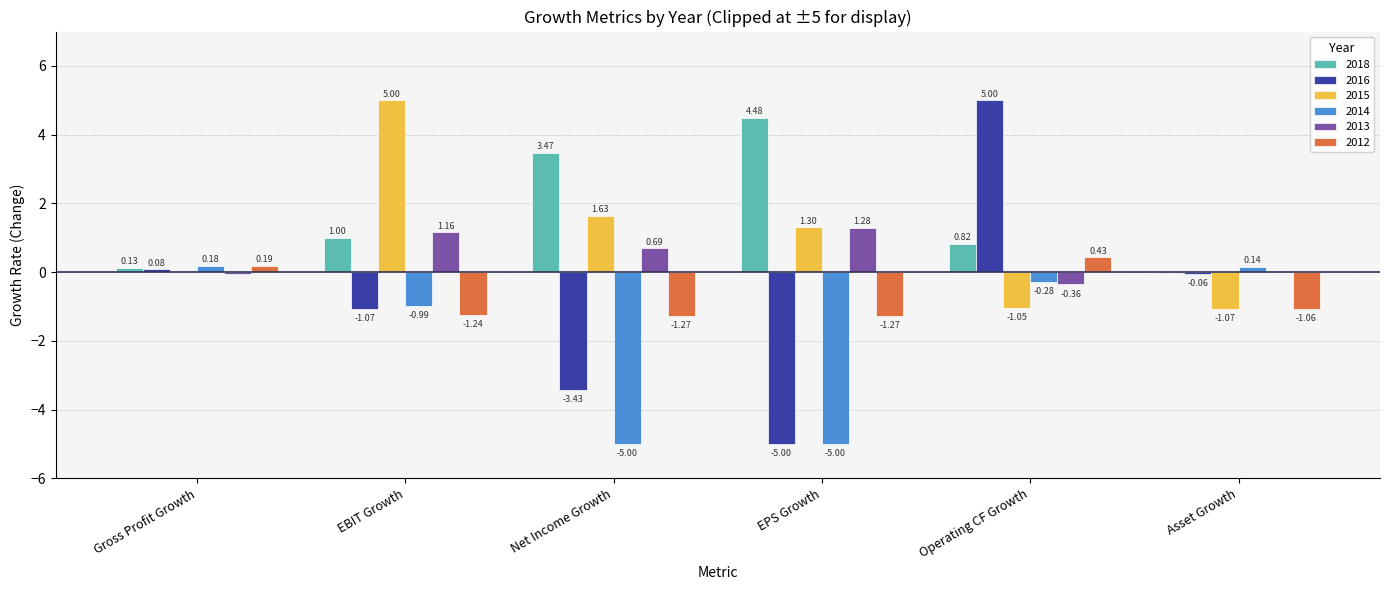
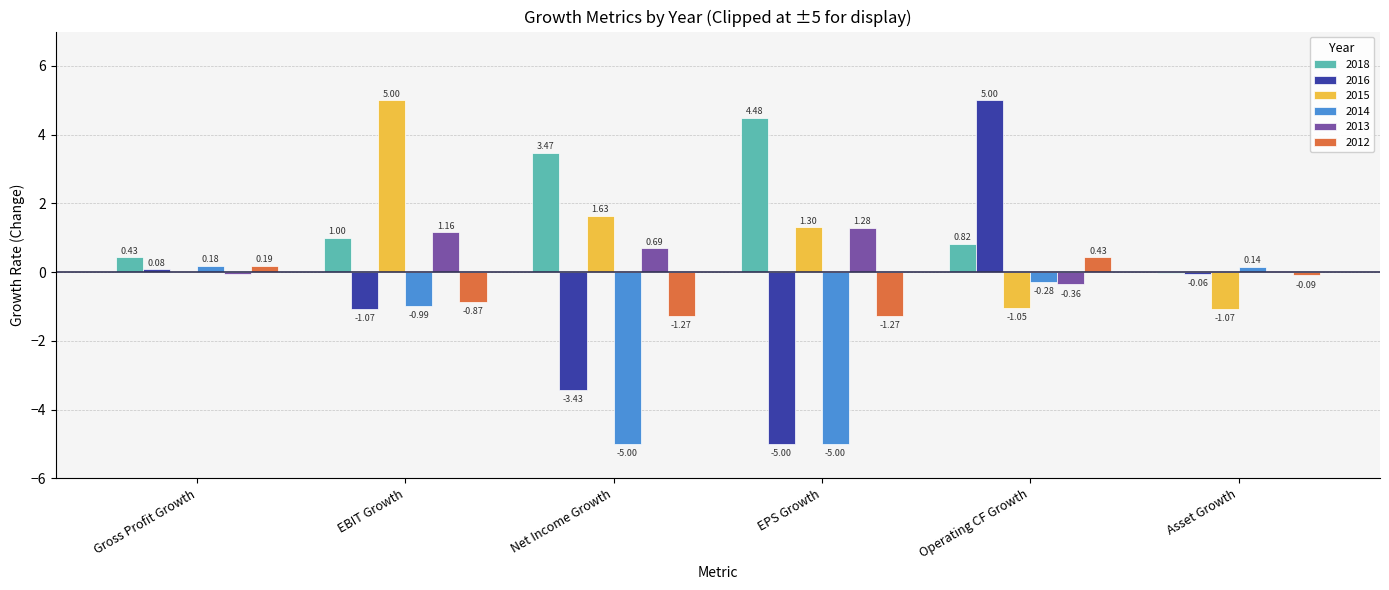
  {
    "2018": {
-     "Gross Profit Growth": 0.13,
+     "Gross Profit Growth": 0.43,
      "EBIT Growth": 1.00,
      "Net Income Growth": 3.47,
      "EPS Growth": 4.48,
      "Operating CF Growth": 0.82
    },
    "2016": {
      "Gross Profit Growth": 0.08,
      "EBIT Growth": -1.07,
      "Net Income Growth": -3.43,
      "EPS Growth": -5.00,
      "Operating CF Growth": 5.00,
      "Asset Growth": -0.06
    },
    "2015": {
      "EBIT Growth": 5.00,
      "Net Income Growth": 1.63,
      "EPS Growth": 1.30,
      "Operating CF Growth": -1.05,
      "Asset Growth": -1.07
    },
    "2014": {
      "Gross Profit Growth": 0.18,
      "EBIT Growth": -0.99,
      "Net Income Growth": -5.00,
      "EPS Growth": -5.00,
      "Operating CF Growth": -0.28,
      "Asset Growth": 0.14
    },
    "2013": {
      "EBIT Growth": 1.16,
      "Net Income Growth": 0.69,
      "EPS Growth": 1.28,
      "Operating CF Growth": -0.36
    },
    "2012": {
      "Gross Profit Growth": 0.19,
-     "EBIT Growth": -1.24,
+     "EBIT Growth": -0.87,
      "Net Income Growth": -1.27,
      "EPS Growth": -1.27,
      "Operating CF Growth": 0.43,
-     "Asset Growth": -1.06
+     "Asset Growth": -0.09
    }
  }
